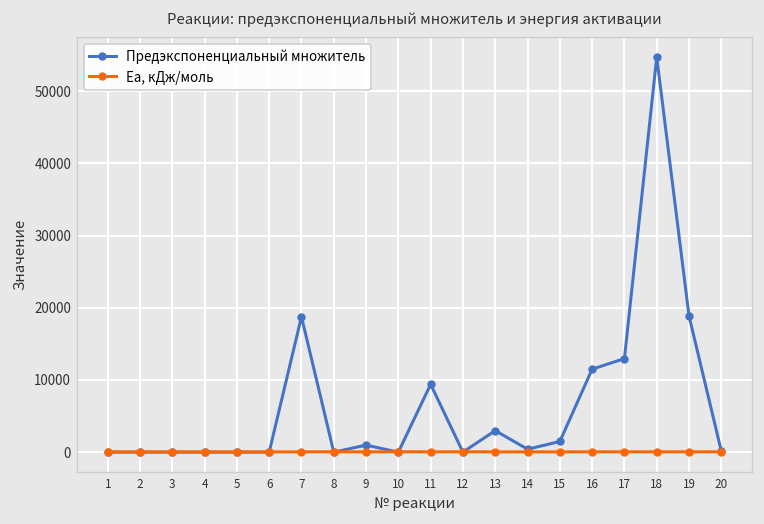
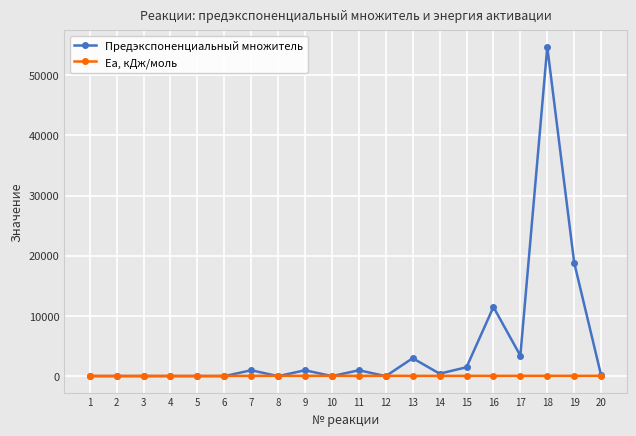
  {
    "Предэкспоненциальный множитель": {
-     "7": 19000,
+     "7": 1000,
      "9": 1000,
-     "11": 9000,
+     "11": 1000,
      "13": 3000,
      "15": 1000,
      "16": 11000,
-     "17": 13000,
+     "17": 3000,
      "18": 55000,
      "19": 19000
    },
    "Ea, кДж/моль": {
      "7": 0,
      "9": 0,
      "11": 0,
      "13": 0,
      "15": 0,
      "16": 0,
      "17": 0,
      "18": 0,
      "19": 0
    }
  }
